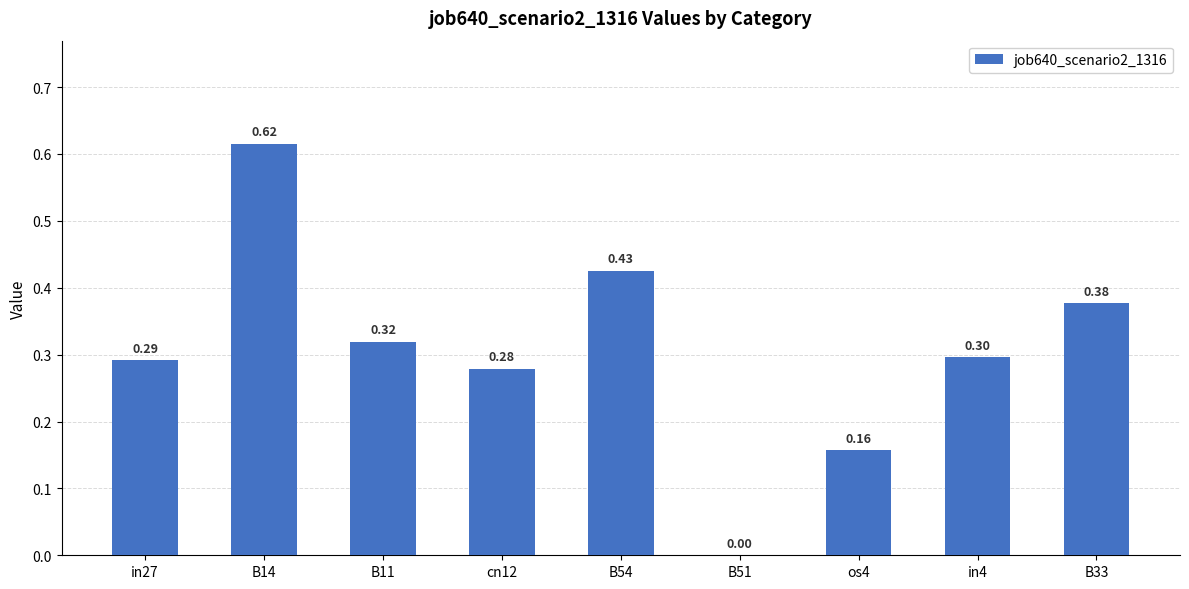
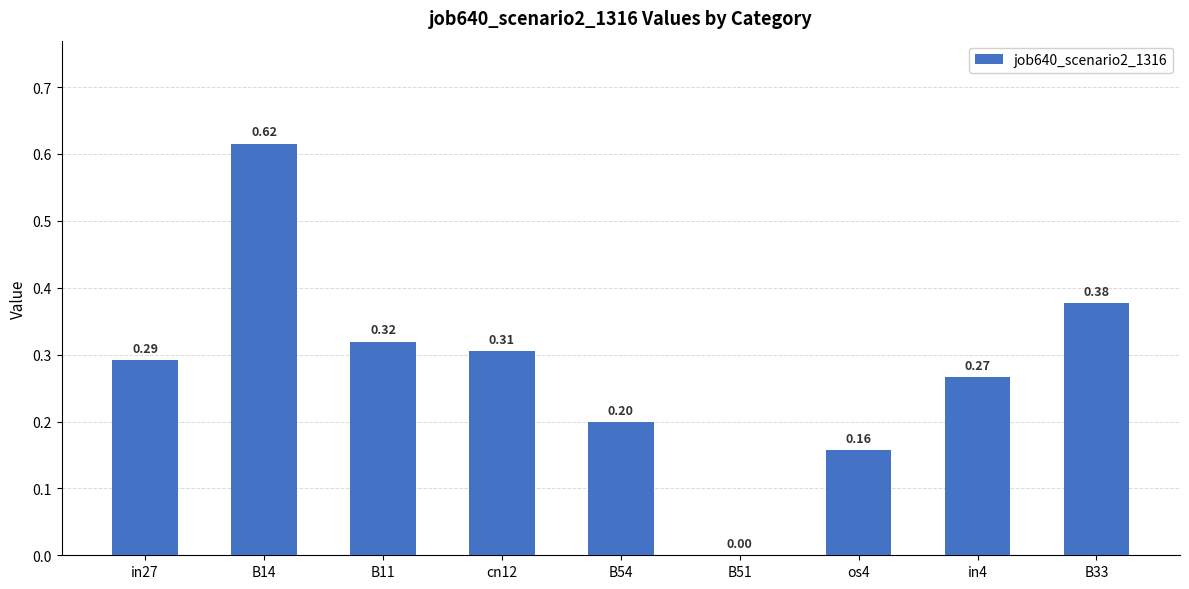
  {
    "in27": 0.29,
    "B14": 0.62,
    "B11": 0.32,
-   "cn12": 0.28,
-   "B54": 0.43,
+   "cn12": 0.31,
+   "B54": 0.20,
    "B51": 0.00,
    "os4": 0.16,
-   "in4": 0.30,
+   "in4": 0.27,
    "B33": 0.38
  }
